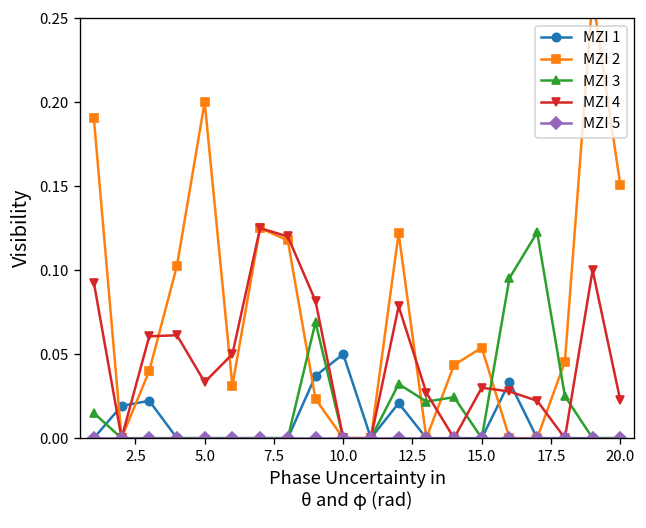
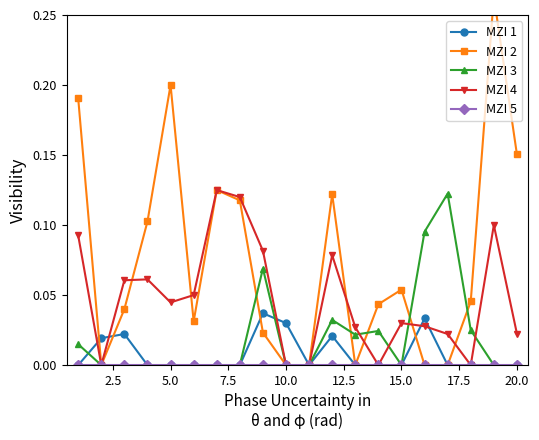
  {
    "MZI 1": {
-     "10.0": 0.05
+     "10.0": 0.03
    },
    "MZI 2": {
      "5.0": 0.200,
      "15.0": 0.054,
      "20.0": 0.150
    },
    "MZI 4": {
-     "5.0": 0.033,
+     "5.0": 0.045,
      "15.0": 0.030,
      "20.0": 0.022
    }
  }
